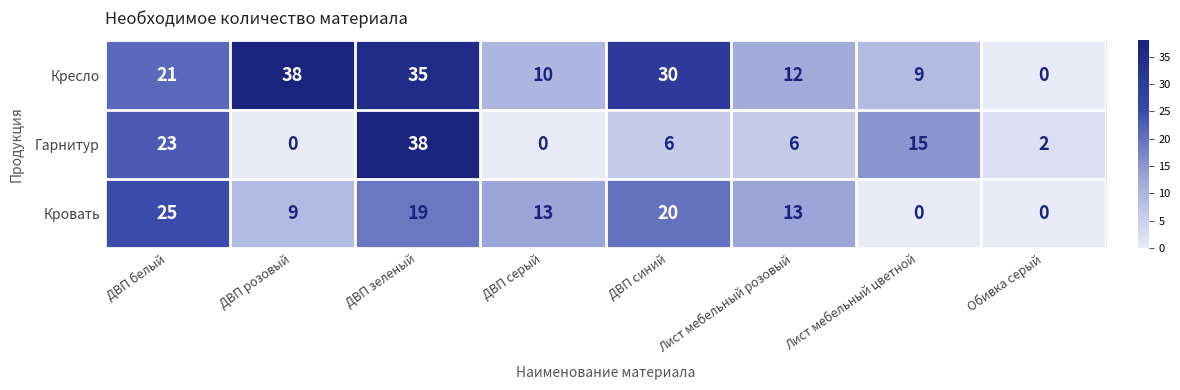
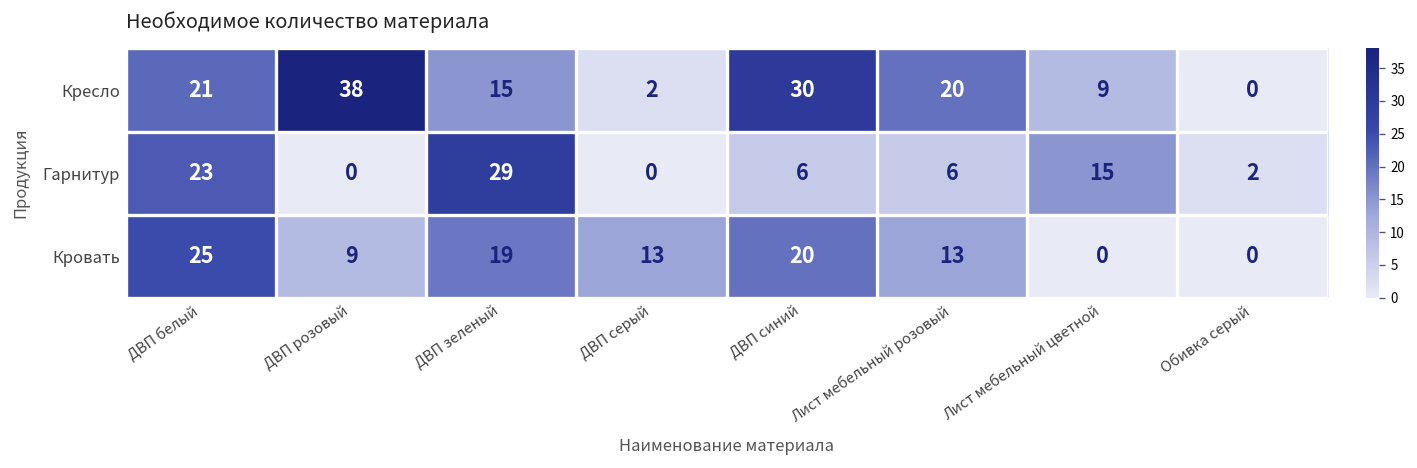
  {
    "Кресло": {
      "ДВП белый": 21,
      "ДВП розовый": 38,
-     "ДВП зеленый": 35,
-     "ДВП серый": 10,
+     "ДВП зеленый": 15,
+     "ДВП серый": 2,
      "ДВП синий": 30,
-     "Лист мебельный розовый": 12,
+     "Лист мебельный розовый": 20,
      "Лист мебельный цветной": 9,
      "Обивка серый": 0
    },
    "Гарнитур": {
      "ДВП белый": 23,
      "ДВП розовый": 0,
-     "ДВП зеленый": 38,
+     "ДВП зеленый": 29,
      "ДВП серый": 0,
      "ДВП синий": 6,
      "Лист мебельный розовый": 6,
      "Лист мебельный цветной": 15,
      "Обивка серый": 2
    },
    "Кровать": {
      "ДВП белый": 25,
      "ДВП розовый": 9,
      "ДВП зеленый": 19,
      "ДВП серый": 13,
      "ДВП синий": 20,
      "Лист мебельный розовый": 13,
      "Лист мебельный цветной": 0,
      "Обивка серый": 0
    }
  }
